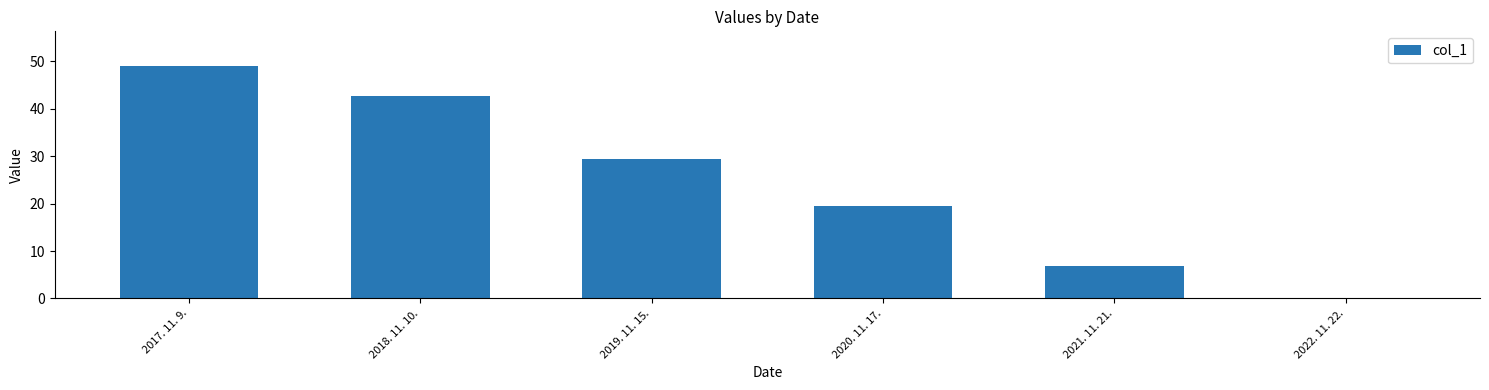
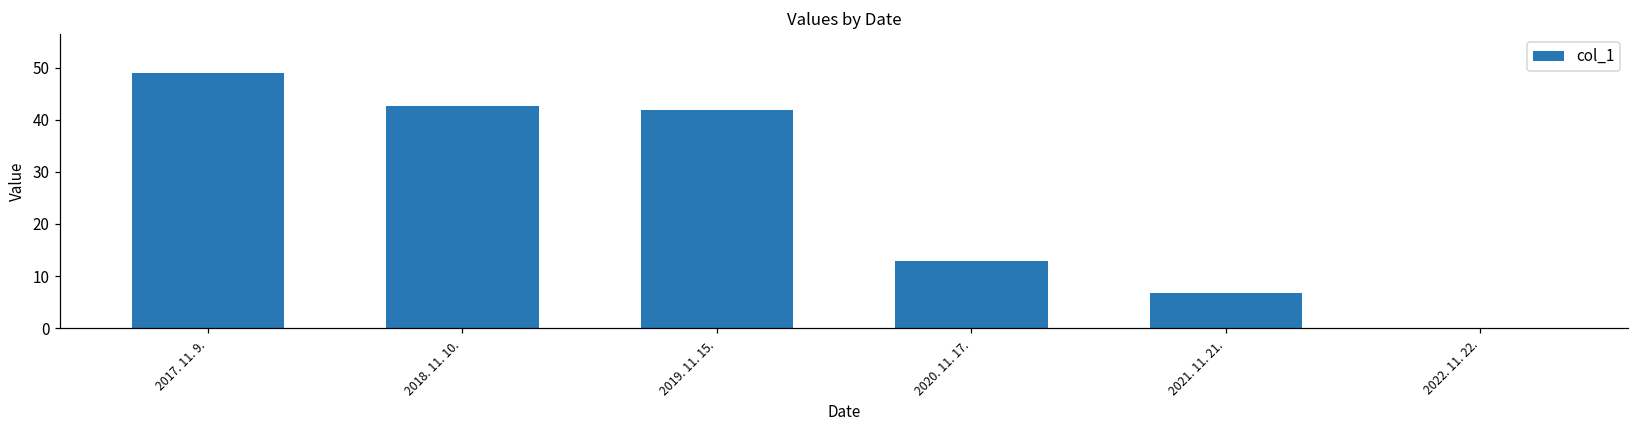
  {
    "2017. 11. 9.": 49,
    "2018. 11. 10.": 43,
-   "2019. 11. 15.": 29,
-   "2020. 11. 17.": 20,
+   "2019. 11. 15.": 42,
+   "2020. 11. 17.": 13,
    "2021. 11. 21.": 7,
    "2022. 11. 22.": 0
  }
